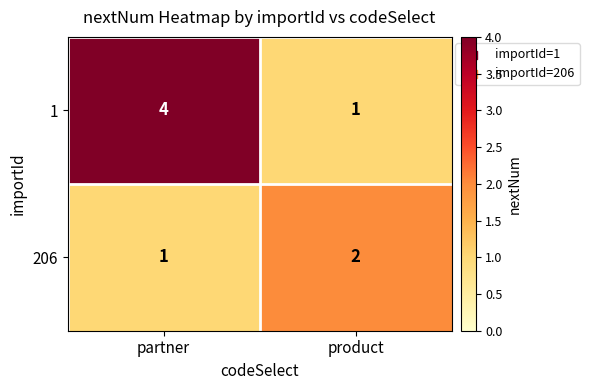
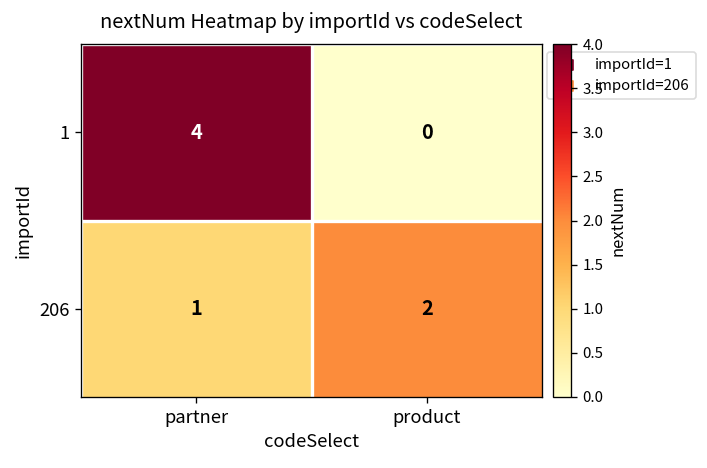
  {
    "1": {
      "partner": 4,
-     "product": 1
+     "product": 0
    },
    "206": {
      "partner": 1,
      "product": 2
    }
  }
